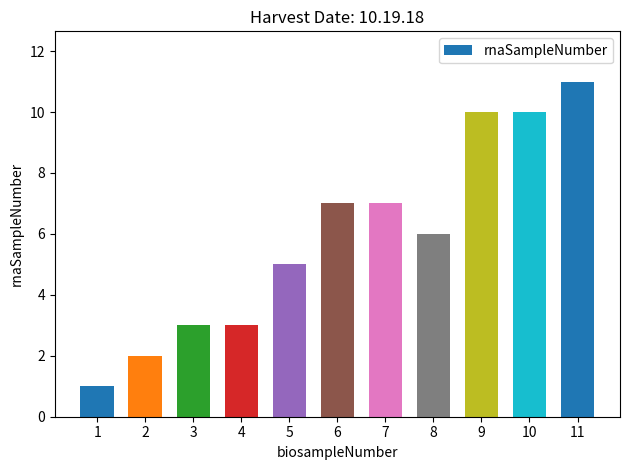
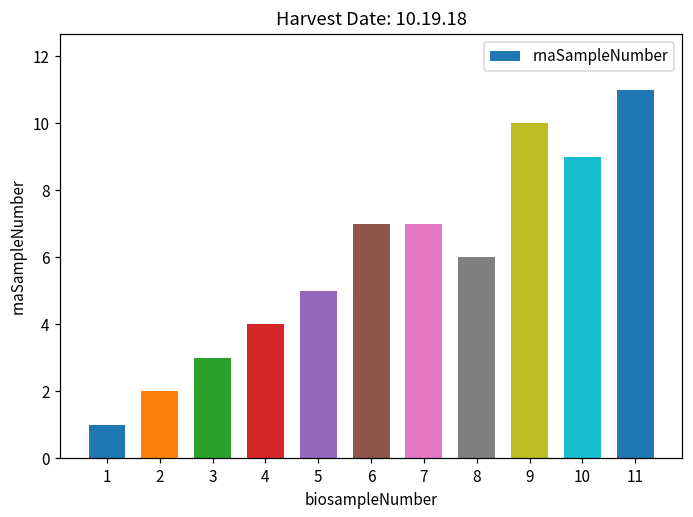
  {
    "1": 1,
    "2": 2,
    "3": 3,
-   "4": 3,
+   "4": 4,
    "5": 5,
    "6": 7,
    "7": 7,
    "8": 6,
    "9": 10,
-   "10": 10,
+   "10": 9,
    "11": 11
  }
